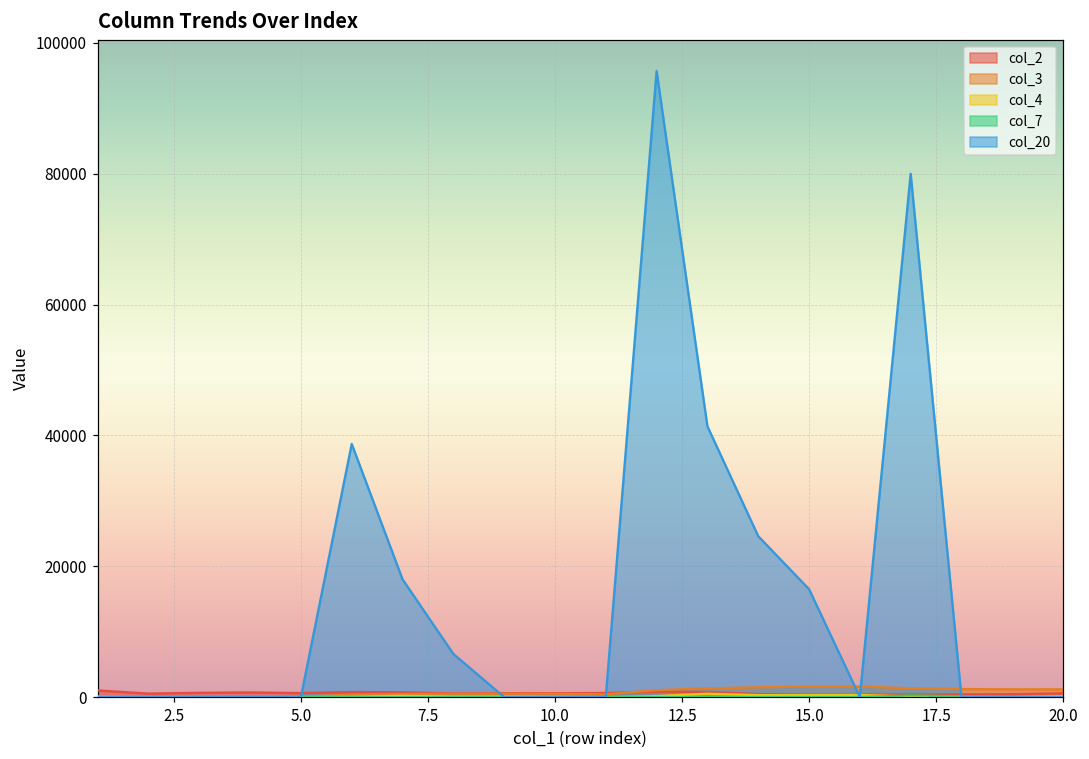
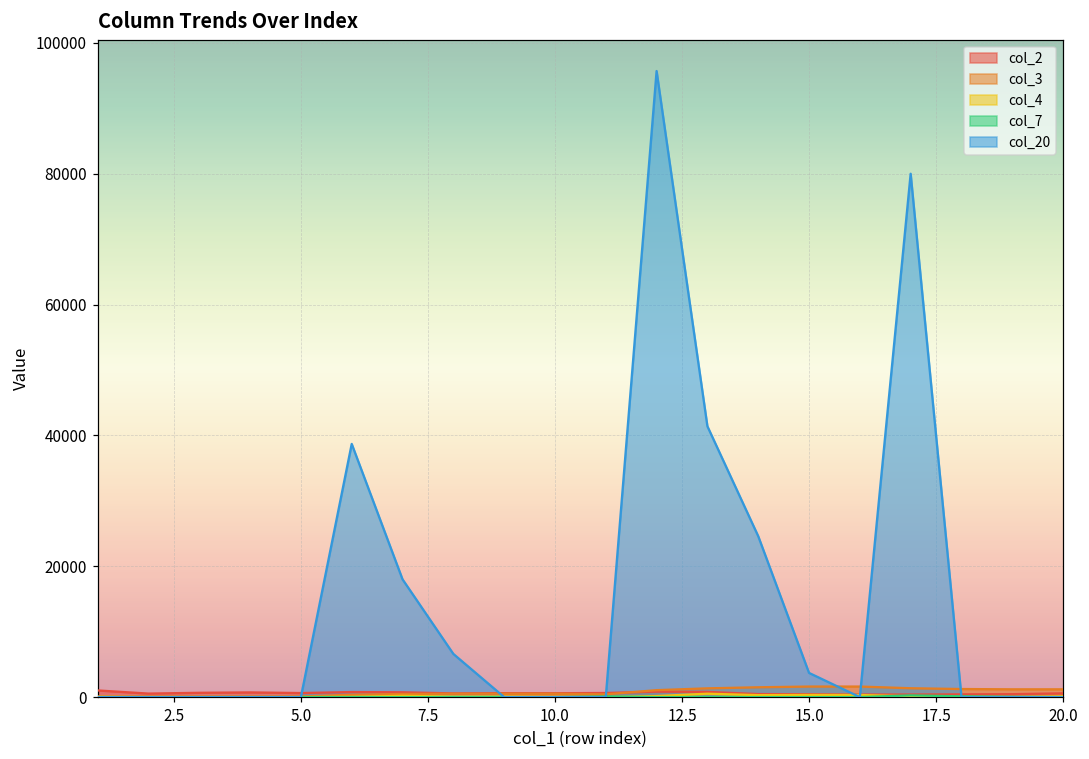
  {
    "col_20": {
-     "15.0": 17000
+     "15.0": 4000
    }
  }
